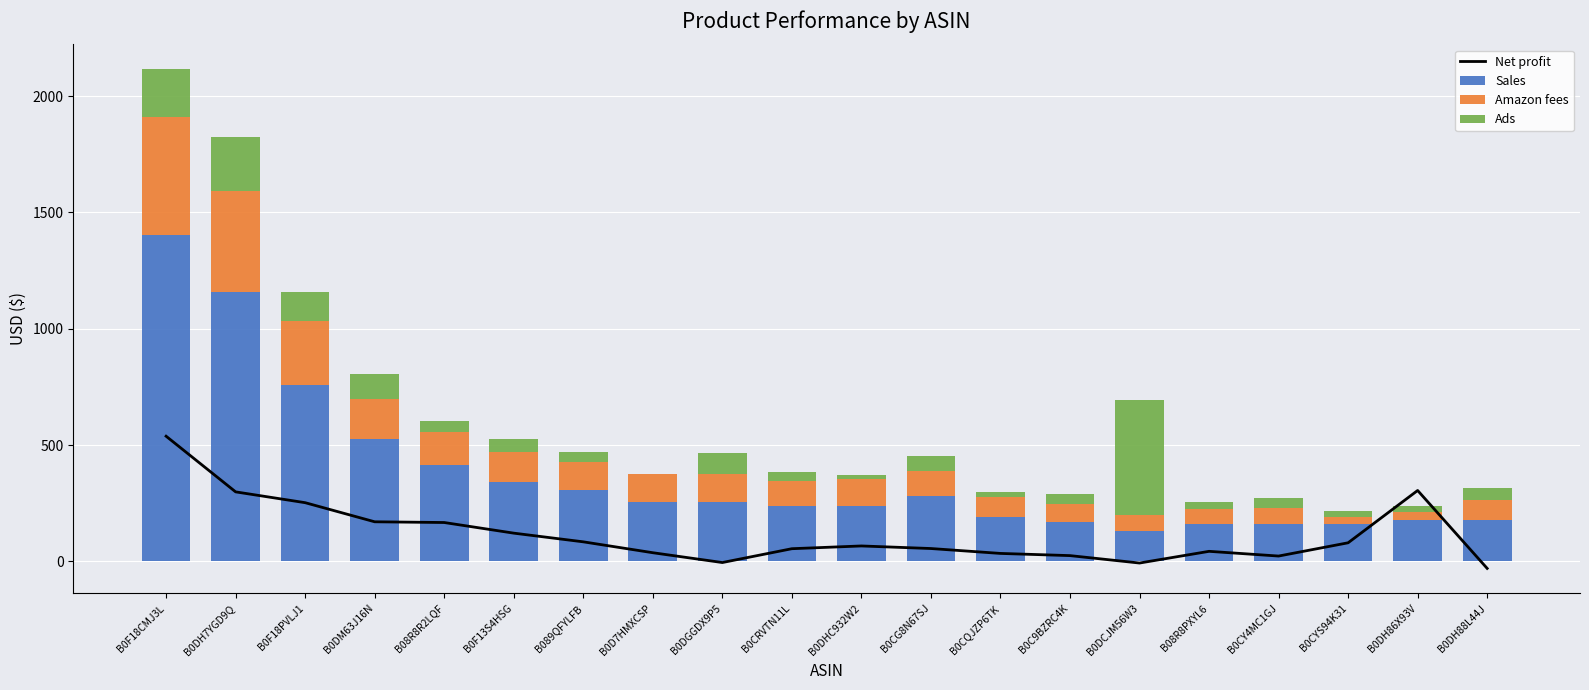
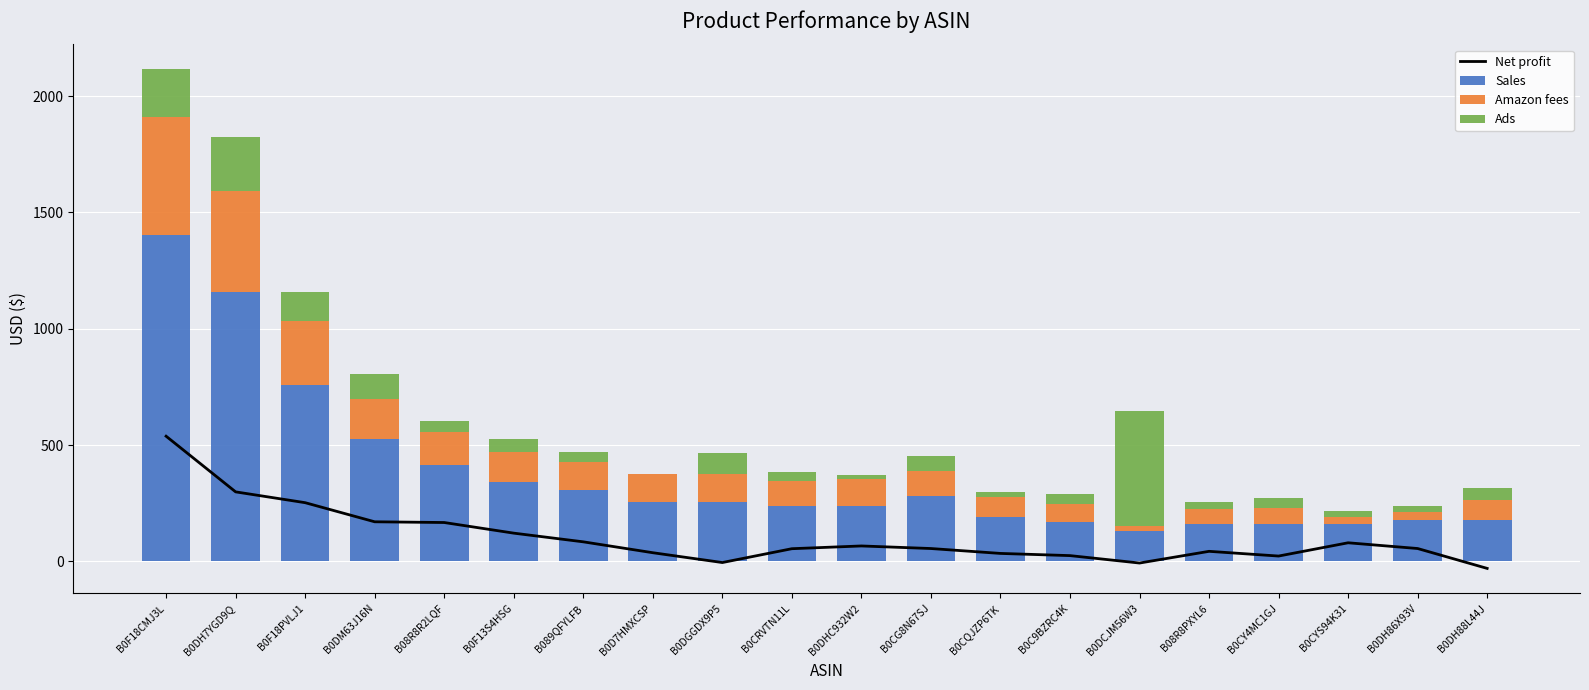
  {
    "Net profit": {
      "B0F18CMJ3L": 540,
      "B0DH7YGD9Q": 300,
      "B0F18PVLJ1": 250,
      "B0DM63J16N": 170,
      "B08R8R2LQF": 170,
      "B0F13S4HSG": 120,
      "B089QFYLFB": 80,
      "B0D7HMXCSP": 40,
      "B0DGGDX9P5": 0,
      "B0CRVTN11L": 50,
      "B0DHC932W2": 70,
      "B0CG8N67SJ": 60,
      "B0CQJZP6TK": 30,
      "B0C9BZRC4K": 30,
      "B0DCJM56W3": -10,
      "B08R8PXYL6": 40,
      "B0CY4MC1GJ": 20,
      "B0CYS94K31": 80,
-     "B0DH86X93V": 310,
+     "B0DH86X93V": 60,
      "B0DH88L44J": -30
    },
    "Sales": {
      "B0F18CMJ3L": 1400,
      "B0DH7YGD9Q": 1160,
      "B0F18PVLJ1": 760,
      "B0DM63J16N": 530,
      "B08R8R2LQF": 410,
      "B0F13S4HSG": 340,
      "B089QFYLFB": 310,
      "B0D7HMXCSP": 260,
      "B0DGGDX9P5": 260,
      "B0CRVTN11L": 240,
      "B0DHC932W2": 240,
      "B0CG8N67SJ": 280,
      "B0CQJZP6TK": 190,
      "B0C9BZRC4K": 170,
      "B0DCJM56W3": 130,
      "B08R8PXYL6": 160,
      "B0CY4MC1GJ": 160,
      "B0CYS94K31": 160,
      "B0DH86X93V": 180,
      "B0DH88L44J": 180
    },
    "Amazon fees": {
      "B0F18CMJ3L": 510,
      "B0DH7YGD9Q": 430,
      "B0F18PVLJ1": 280,
      "B0DM63J16N": 170,
      "B08R8R2LQF": 140,
      "B0F13S4HSG": 130,
      "B089QFYLFB": 120,
      "B0D7HMXCSP": 120,
      "B0DGGDX9P5": 120,
      "B0CRVTN11L": 110,
      "B0DHC932W2": 120,
      "B0CG8N67SJ": 110,
      "B0CQJZP6TK": 90,
      "B0C9BZRC4K": 80,
-     "B0DCJM56W3": 70,
+     "B0DCJM56W3": 20,
      "B08R8PXYL6": 60,
      "B0CY4MC1GJ": 70,
      "B0CYS94K31": 30,
      "B0DH86X93V": 30,
      "B0DH88L44J": 80
    },
    "Ads": {
      "B0F18CMJ3L": 200,
      "B0DH7YGD9Q": 230,
      "B0F18PVLJ1": 120,
      "B0DM63J16N": 110,
      "B08R8R2LQF": 50,
      "B0F13S4HSG": 50,
      "B089QFYLFB": 50,
      "B0D7HMXCSP": 0,
      "B0DGGDX9P5": 90,
      "B0CRVTN11L": 40,
      "B0DHC932W2": 10,
      "B0CG8N67SJ": 70,
      "B0CQJZP6TK": 20,
      "B0C9BZRC4K": 40,
      "B0DCJM56W3": 490,
      "B08R8PXYL6": 30,
      "B0CY4MC1GJ": 40,
      "B0CYS94K31": 20,
      "B0DH86X93V": 30,
      "B0DH88L44J": 50
    }
  }
